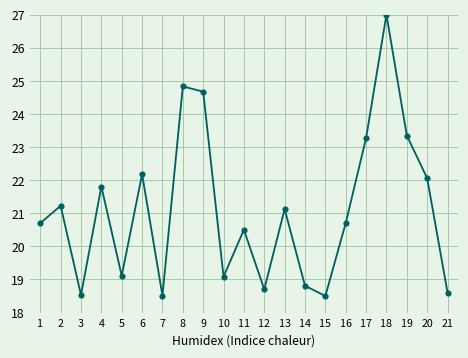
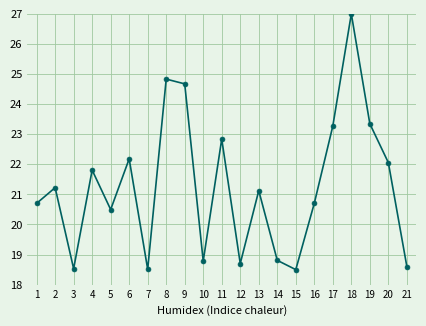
  {
    "1": 20.7,
    "2": 21.2,
    "3": 18.5,
    "4": 21.8,
-   "5": 19.1,
+   "5": 20.5,
    "6": 22.2,
    "7": 18.5,
    "8": 24.8,
    "9": 24.7,
-   "10": 19.1,
-   "11": 20.5,
+   "10": 18.8,
+   "11": 22.8,
    "12": 18.7,
    "13": 21.1,
    "14": 18.8,
    "15": 18.5,
    "16": 20.7,
    "17": 23.3,
    "18": 27.0,
    "19": 23.3,
    "20": 22.1,
    "21": 18.6
  }
